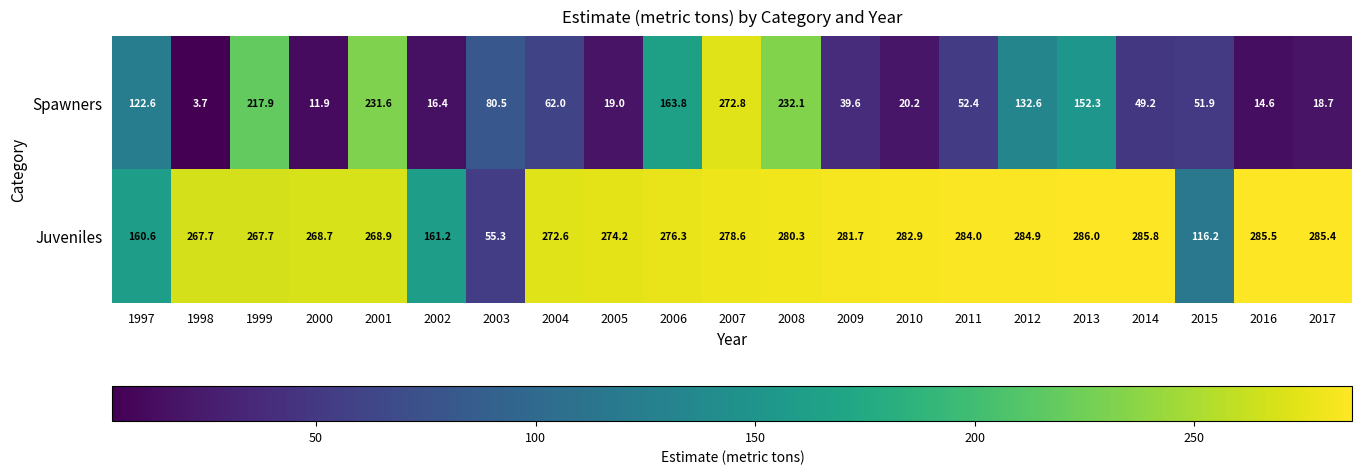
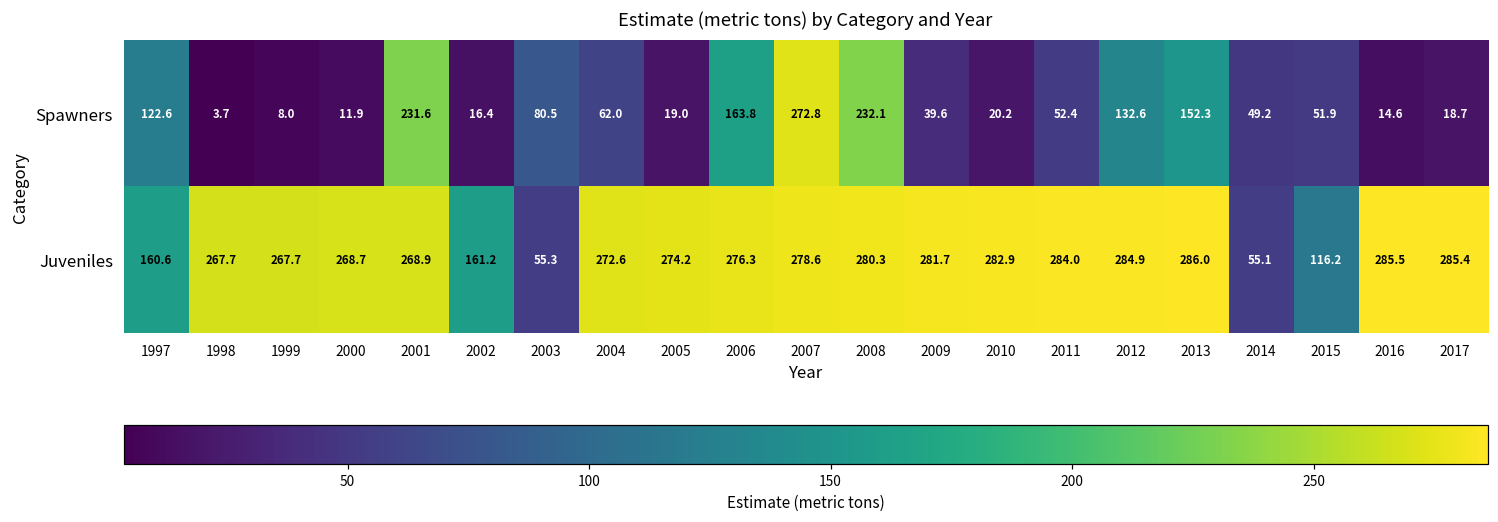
  {
    "Spawners": {
      "1997": 122.6,
      "1998": 3.7,
-     "1999": 217.9,
+     "1999": 8.0,
      "2000": 11.9,
      "2001": 231.6,
      "2002": 16.4,
      "2003": 80.5,
      "2004": 62.0,
      "2005": 19.0,
      "2006": 163.8,
      "2007": 272.8,
      "2008": 232.1,
      "2009": 39.6,
      "2010": 20.2,
      "2011": 52.4,
      "2012": 132.6,
      "2013": 152.3,
      "2014": 49.2,
      "2015": 51.9,
      "2016": 14.6,
      "2017": 18.7
    },
    "Juveniles": {
      "1997": 160.6,
      "1998": 267.7,
      "1999": 267.7,
      "2000": 268.7,
      "2001": 268.9,
      "2002": 161.2,
      "2003": 55.3,
      "2004": 272.6,
      "2005": 274.2,
      "2006": 276.3,
      "2007": 278.6,
      "2008": 280.3,
      "2009": 281.7,
      "2010": 282.9,
      "2011": 284.0,
      "2012": 284.9,
      "2013": 286.0,
-     "2014": 285.8,
+     "2014": 55.1,
      "2015": 116.2,
      "2016": 285.5,
      "2017": 285.4
    }
  }
